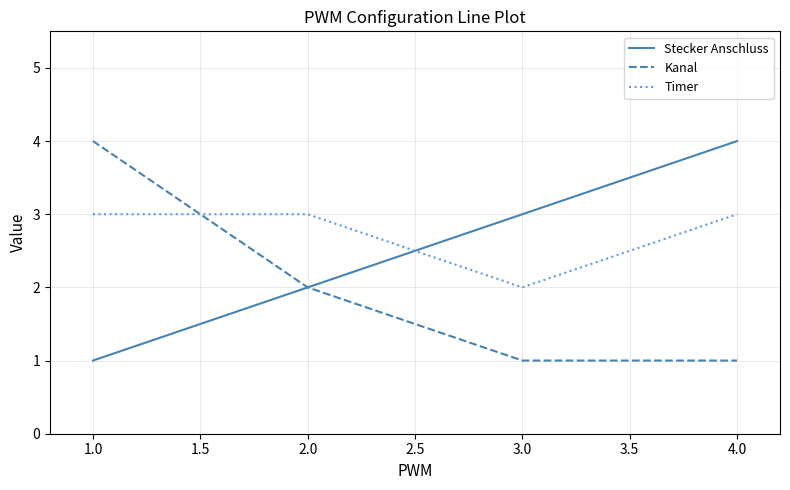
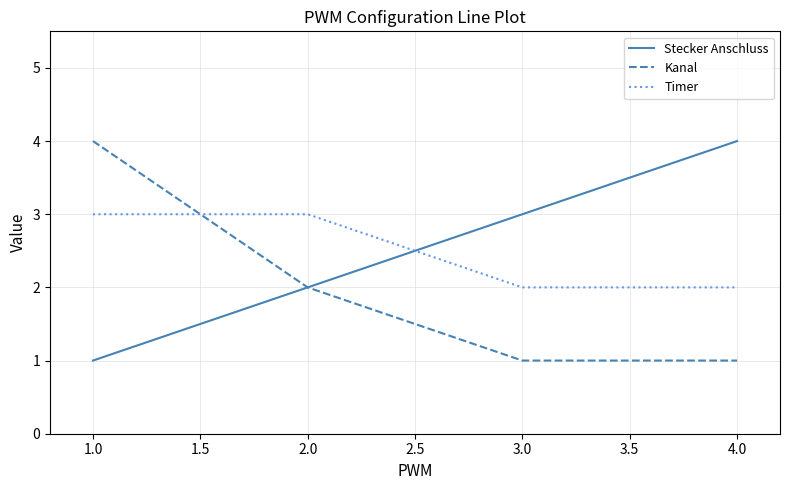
  {
    "Timer": {
      "1.0": 3,
      "2.0": 3,
      "3.0": 2,
-     "4.0": 3
+     "4.0": 2
    }
  }
